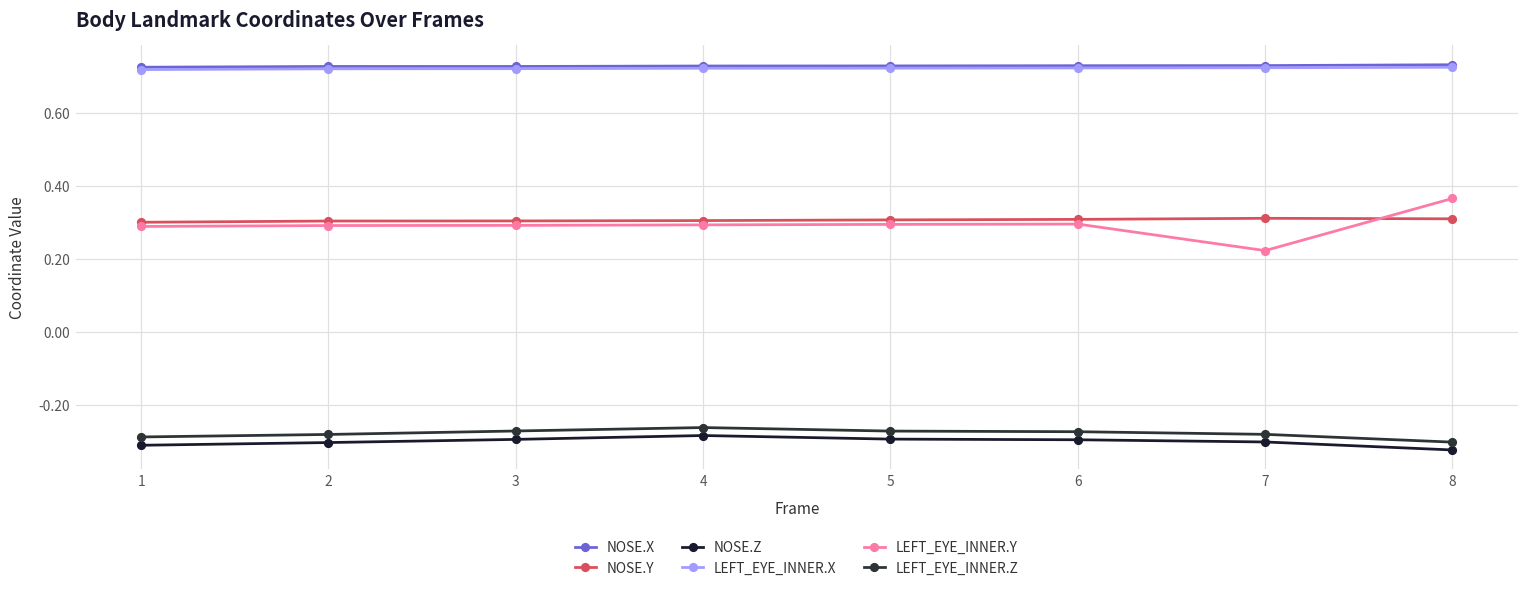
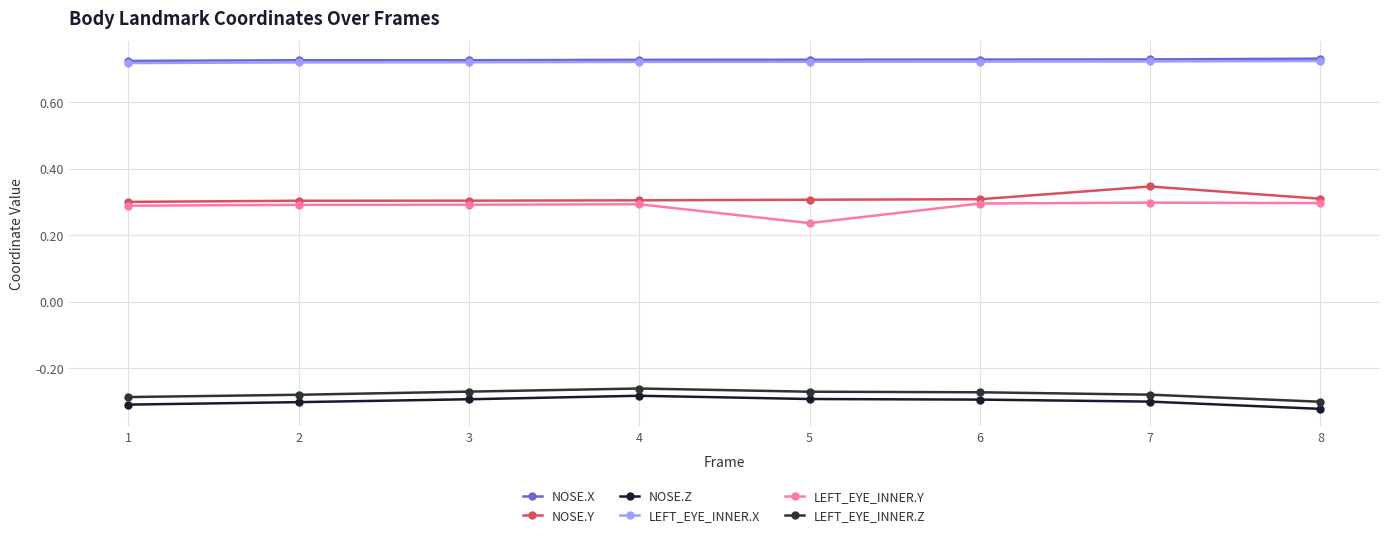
  {
    "NOSE.Y": {
      "1": 0.30,
      "2": 0.30,
      "3": 0.30,
      "4": 0.31,
      "5": 0.31,
      "6": 0.31,
-     "7": 0.31,
+     "7": 0.35,
      "8": 0.31
    },
    "LEFT_EYE_INNER.Y": {
      "1": 0.29,
      "2": 0.29,
      "3": 0.29,
      "4": 0.29,
-     "5": 0.29,
+     "5": 0.24,
      "6": 0.30,
-     "7": 0.22,
-     "8": 0.37
+     "7": 0.30,
+     "8": 0.30
    }
  }
